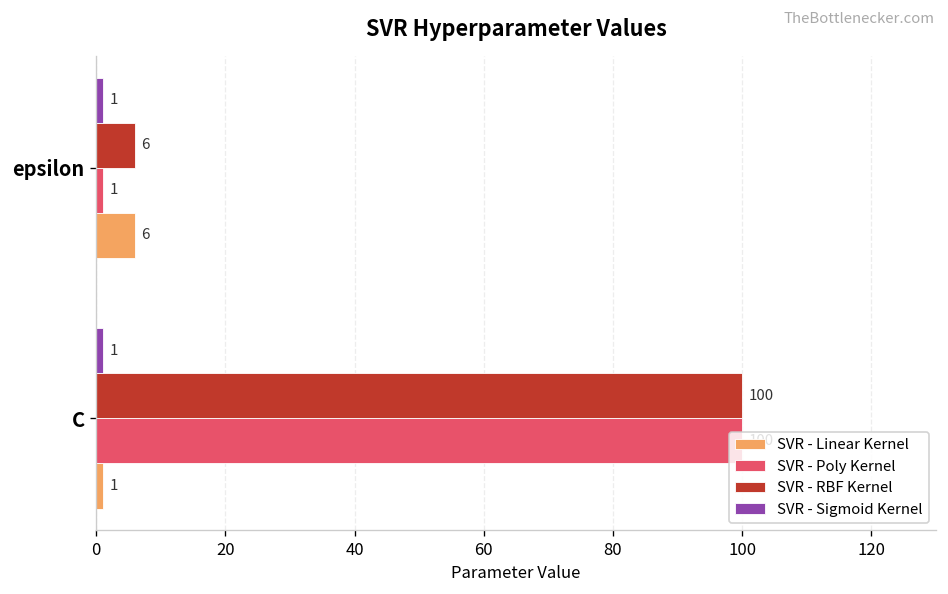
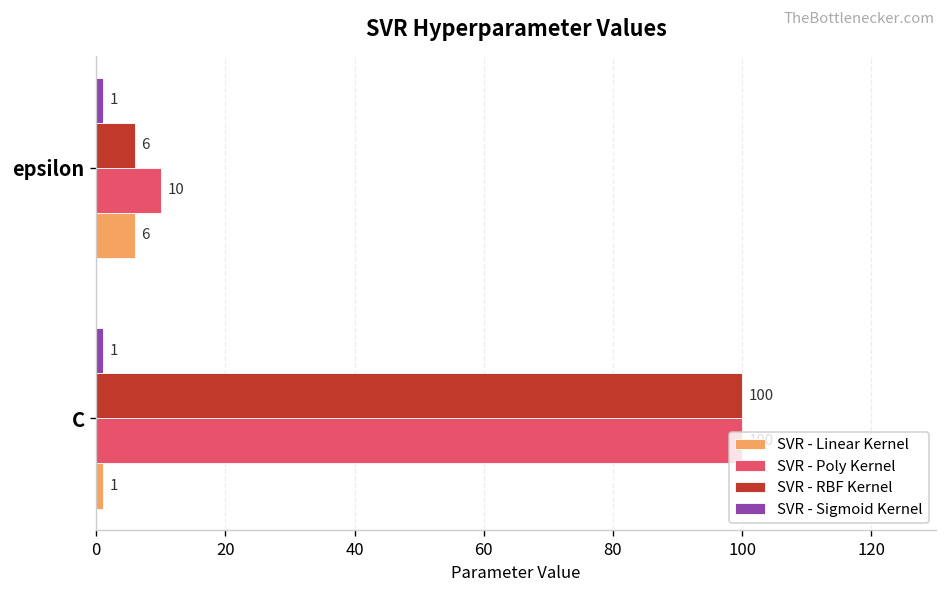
  {
    "SVR - Linear Kernel": {
      "epsilon": 6,
      "C": 1
    },
    "SVR - Poly Kernel": {
-     "epsilon": 1
+     "epsilon": 10
    },
    "SVR - RBF Kernel": {
      "epsilon": 6,
      "C": 100
    },
    "SVR - Sigmoid Kernel": {
      "epsilon": 1,
      "C": 1
    }
  }
